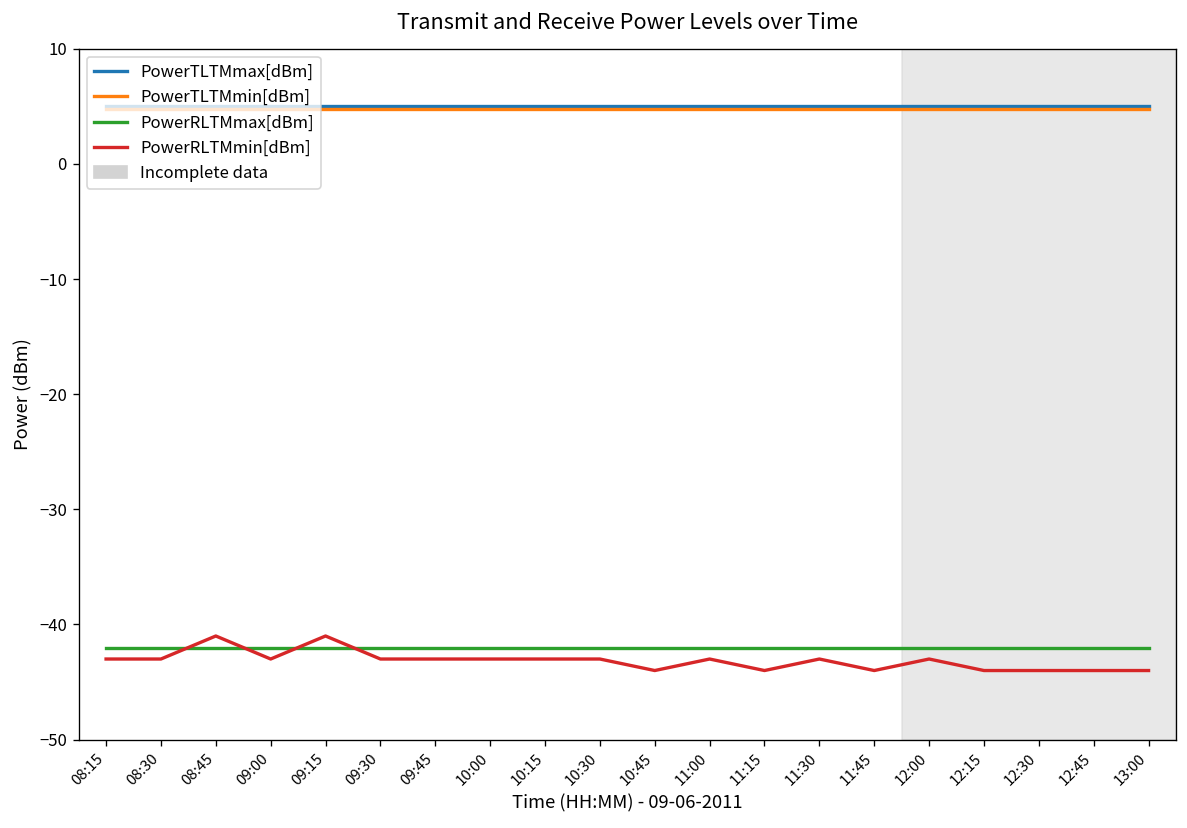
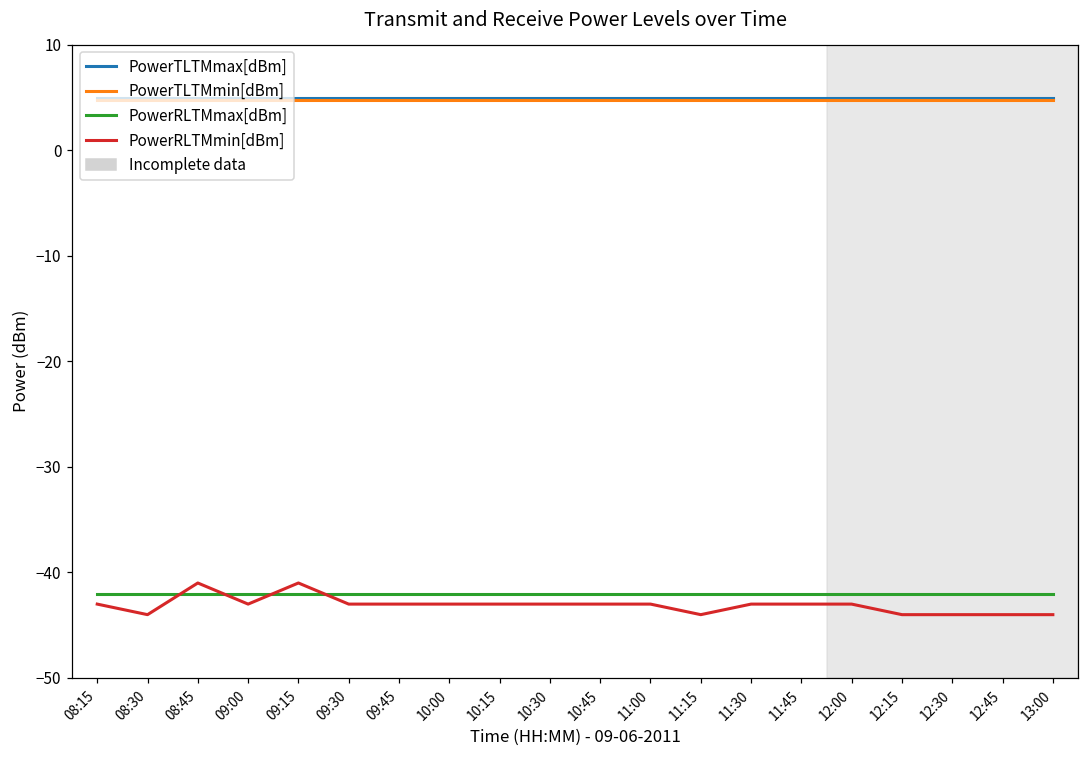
  {
    "PowerRLTMmax[dBm]": {
      "08:15": -42,
      "08:30": -42,
      "08:45": -42,
      "09:00": -42,
      "09:15": -42,
      "09:30": -42,
      "09:45": -42,
      "10:00": -42,
      "10:15": -42,
      "10:30": -42,
      "10:45": -42,
      "11:00": -42,
      "11:15": -42,
      "11:30": -42,
      "11:45": -42,
      "12:00": -42,
      "12:15": -42,
      "12:30": -42,
      "12:45": -42,
      "13:00": -42
    },
    "PowerRLTMmin[dBm]": {
      "08:15": -43,
-     "08:30": -43,
+     "08:30": -44,
      "08:45": -41,
      "09:00": -43,
      "09:15": -41,
      "09:30": -43,
      "09:45": -43,
      "10:00": -43,
      "10:15": -43,
      "10:30": -43,
-     "10:45": -44,
+     "10:45": -43,
      "11:00": -43,
      "11:15": -44,
      "11:30": -43,
-     "11:45": -44,
+     "11:45": -43,
      "12:00": -43,
      "12:15": -44,
      "12:30": -44,
      "12:45": -44,
      "13:00": -44
    }
  }
